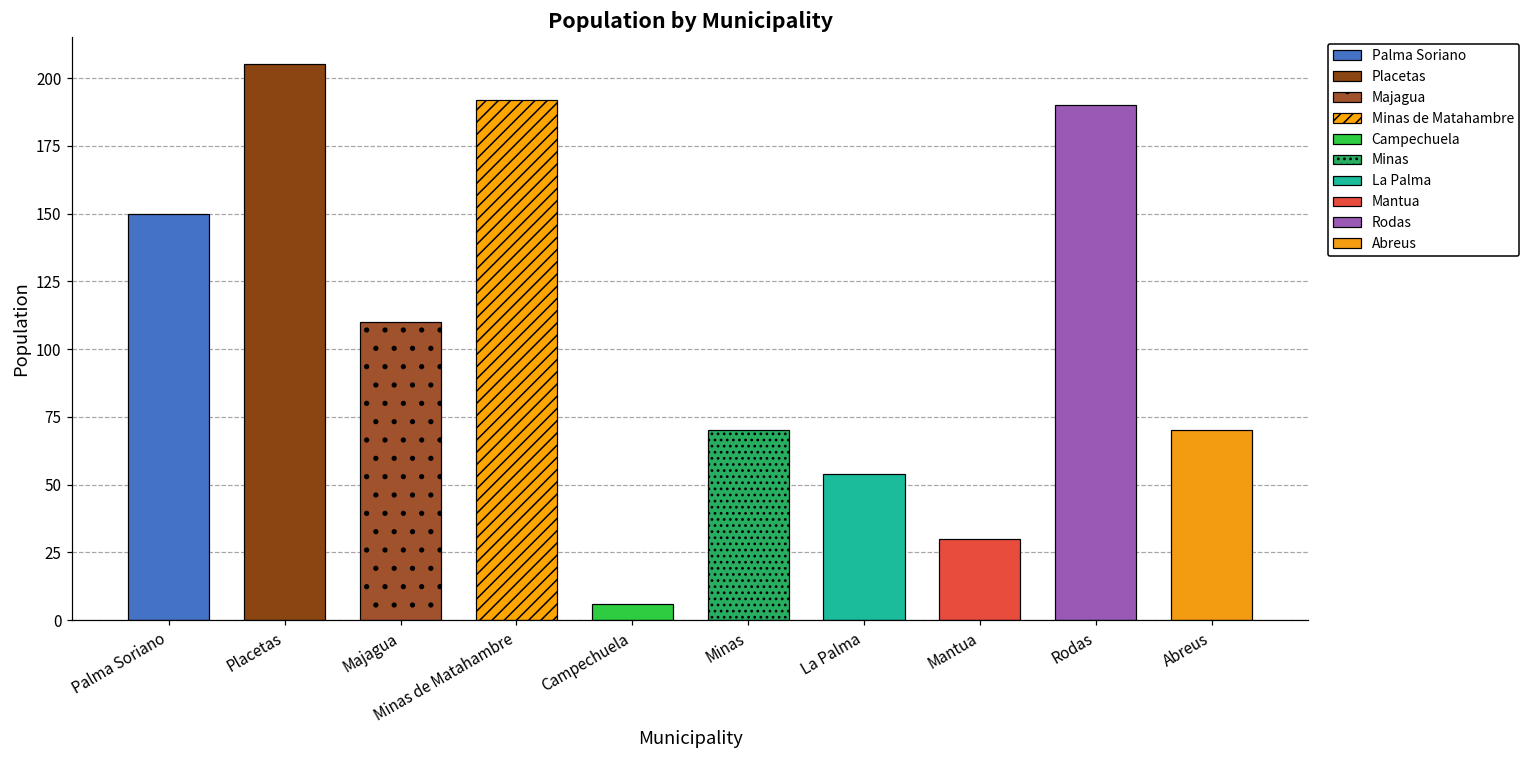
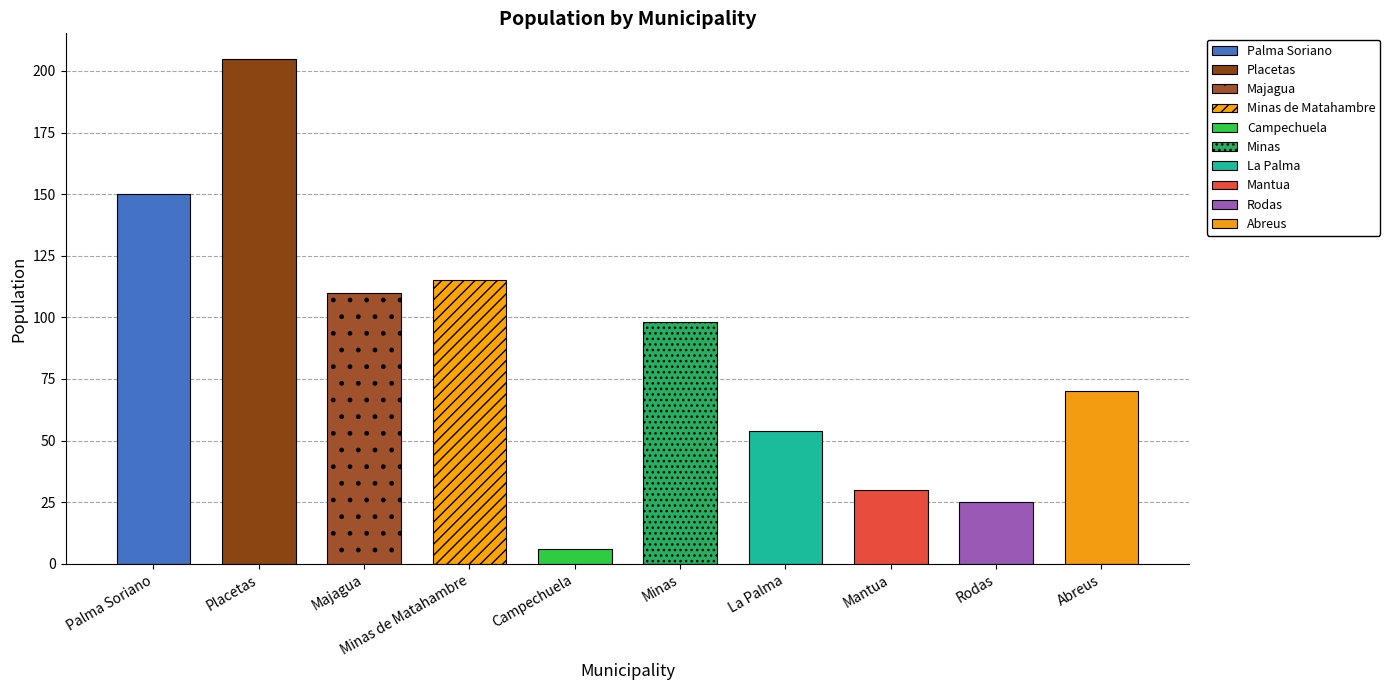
  {
    "Palma Soriano": 150,
    "Placetas": 205,
    "Majagua": 110,
-   "Minas de Matahambre": 192,
+   "Minas de Matahambre": 115,
    "Campechuela": 6,
-   "Minas": 70,
+   "Minas": 98,
    "La Palma": 54,
    "Mantua": 30,
-   "Rodas": 190,
+   "Rodas": 25,
    "Abreus": 70
  }
